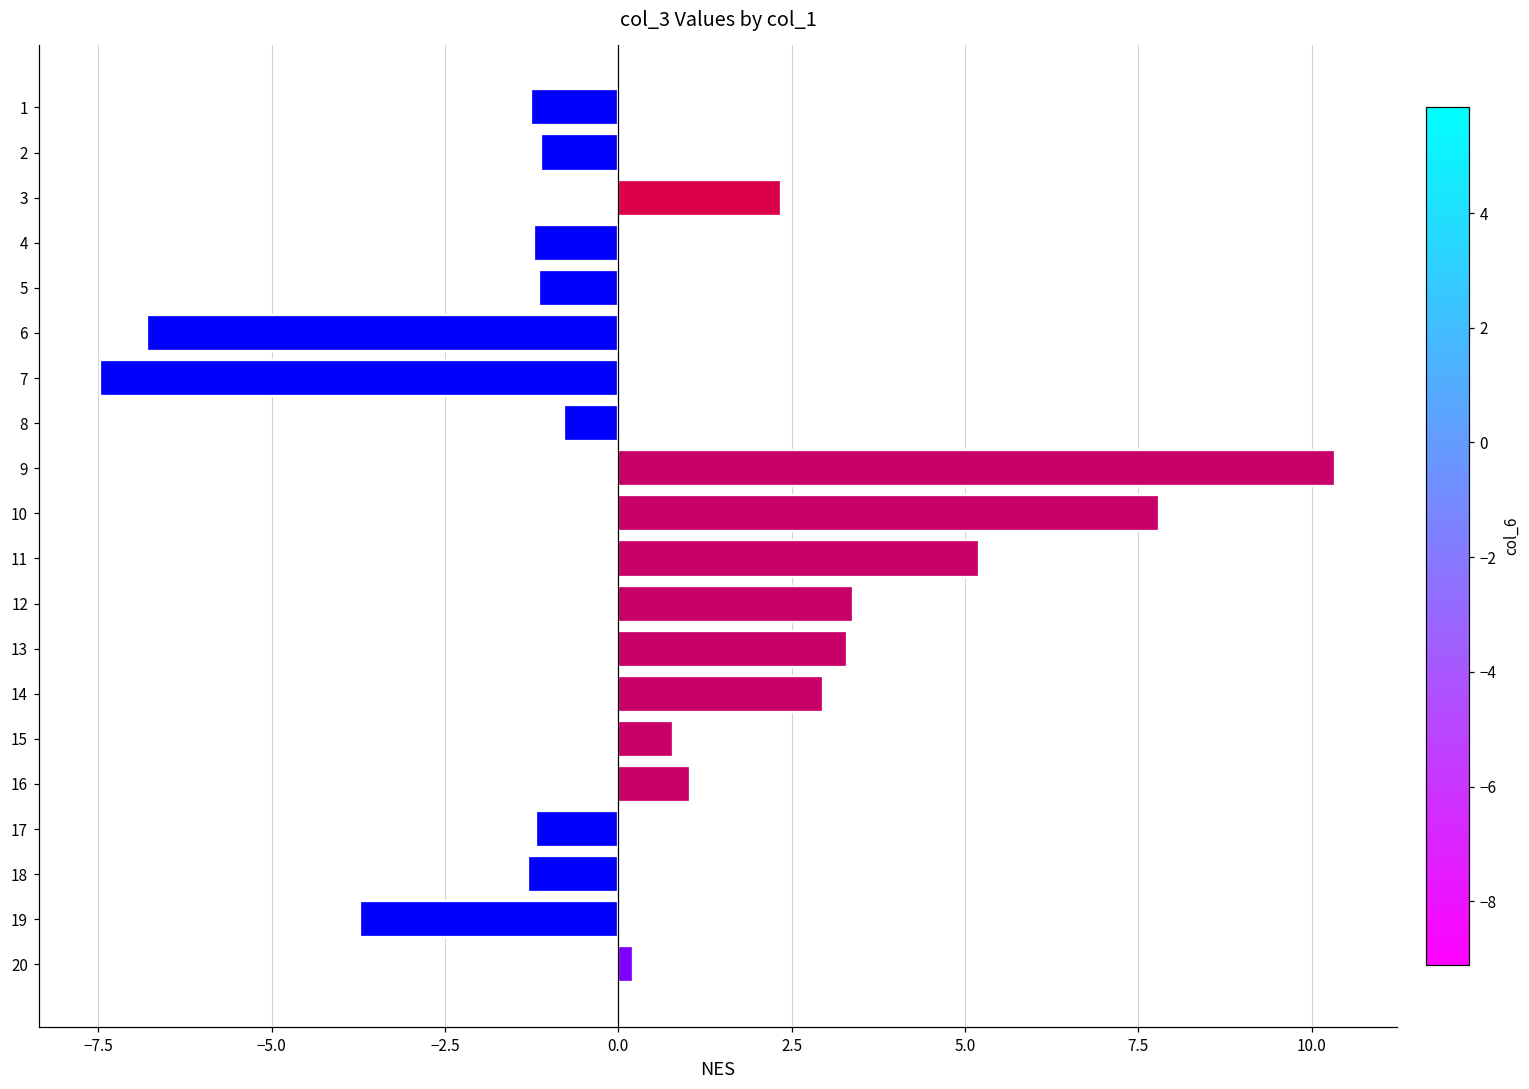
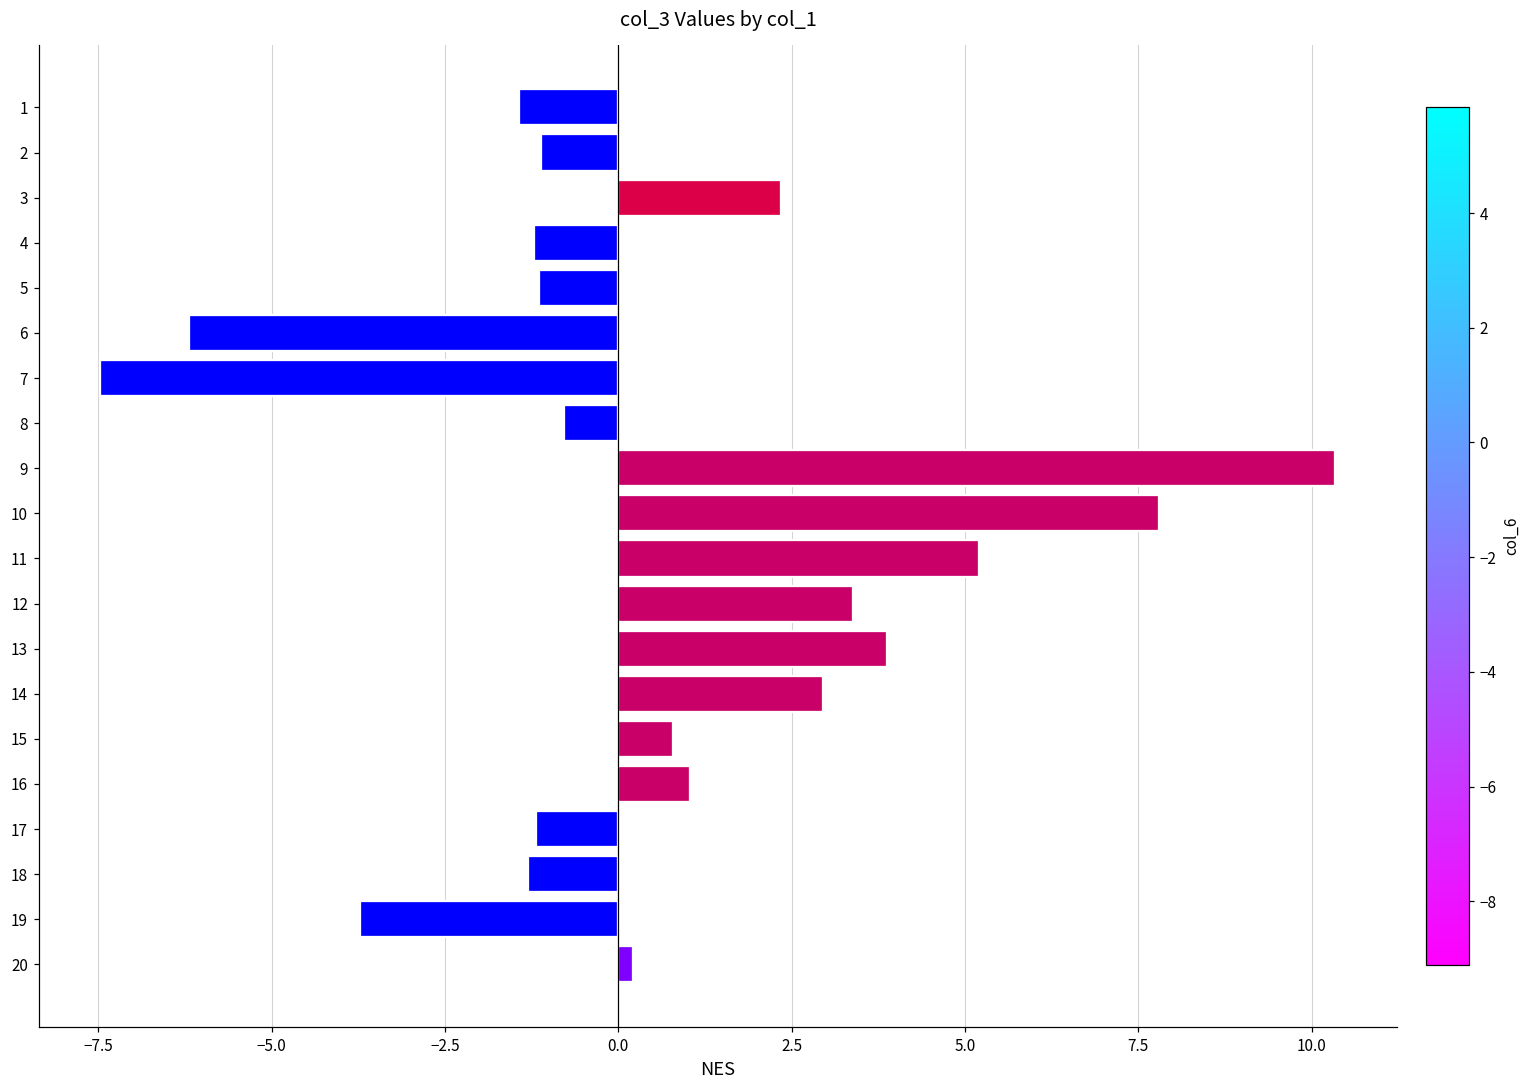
  {
-   "1": -1.3,
+   "1": -1.4,
    "2": -1.1,
    "3": 2.4,
    "4": -1.2,
    "5": -1.1,
-   "6": -6.8,
+   "6": -6.2,
    "7": -7.5,
    "8": -0.8,
    "9": 10.3,
    "10": 7.8,
    "11": 5.2,
    "12": 3.4,
-   "13": 3.3,
+   "13": 3.9,
    "14": 2.9,
    "15": 0.8,
    "16": 1.0,
    "17": -1.2,
    "18": -1.3,
    "19": -3.7,
    "20": 0.2
  }
